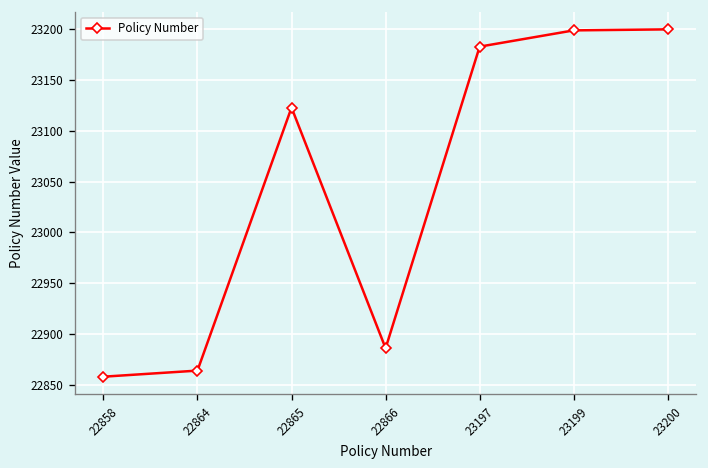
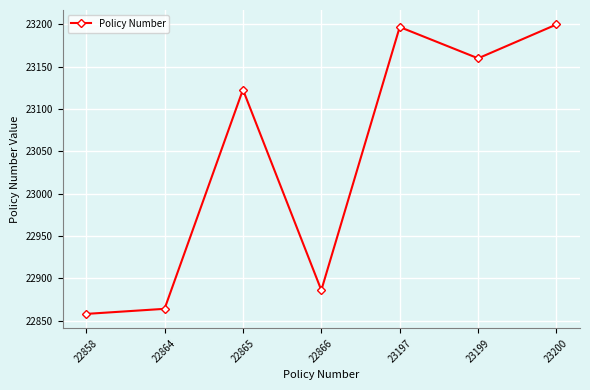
  {
    "22858": 22860,
    "22864": 22860,
    "22865": 23120,
    "22866": 22890,
-   "23197": 23180,
-   "23199": 23200,
+   "23197": 23200,
+   "23199": 23160,
    "23200": 23200
  }
